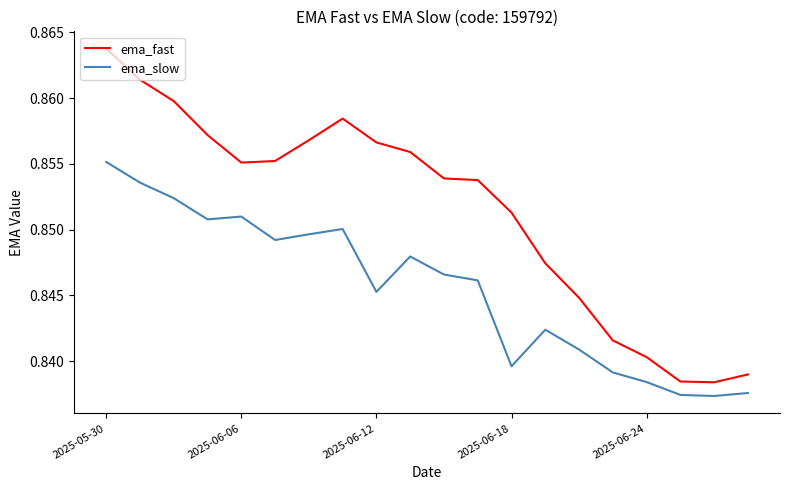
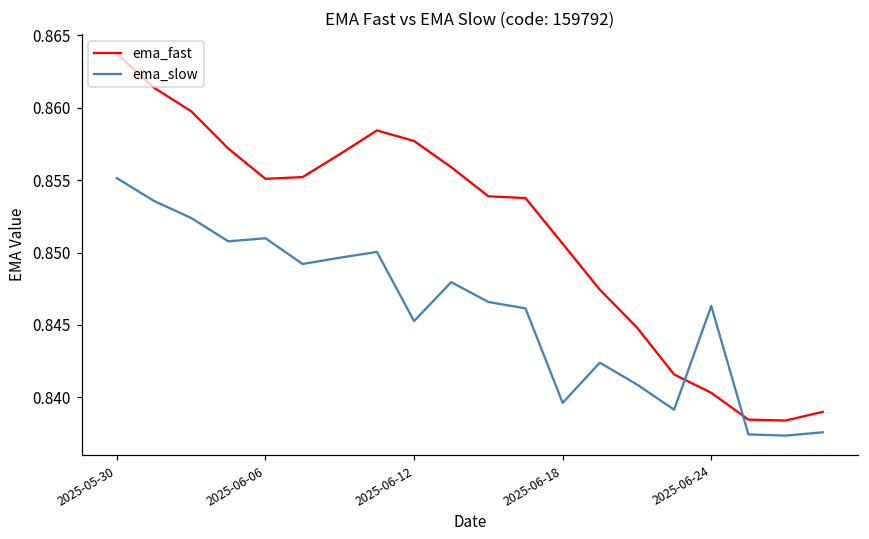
  {
    "ema_fast": {
      "2025-06-06": 0.8551,
-     "2025-06-12": 0.8566,
-     "2025-06-18": 0.8513,
+     "2025-06-12": 0.8577,
+     "2025-06-18": 0.8506,
      "2025-06-24": 0.8403
    },
    "ema_slow": {
      "2025-05-30": 0.8551,
      "2025-06-06": 0.8510,
      "2025-06-12": 0.8453,
      "2025-06-18": 0.8396,
-     "2025-06-24": 0.8384
+     "2025-06-24": 0.8463
    }
  }
